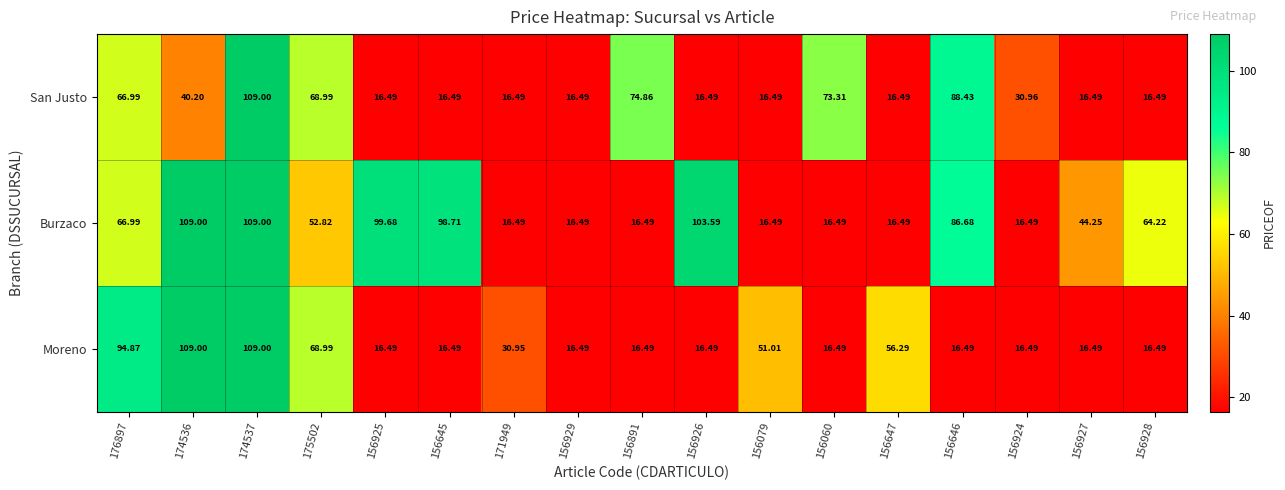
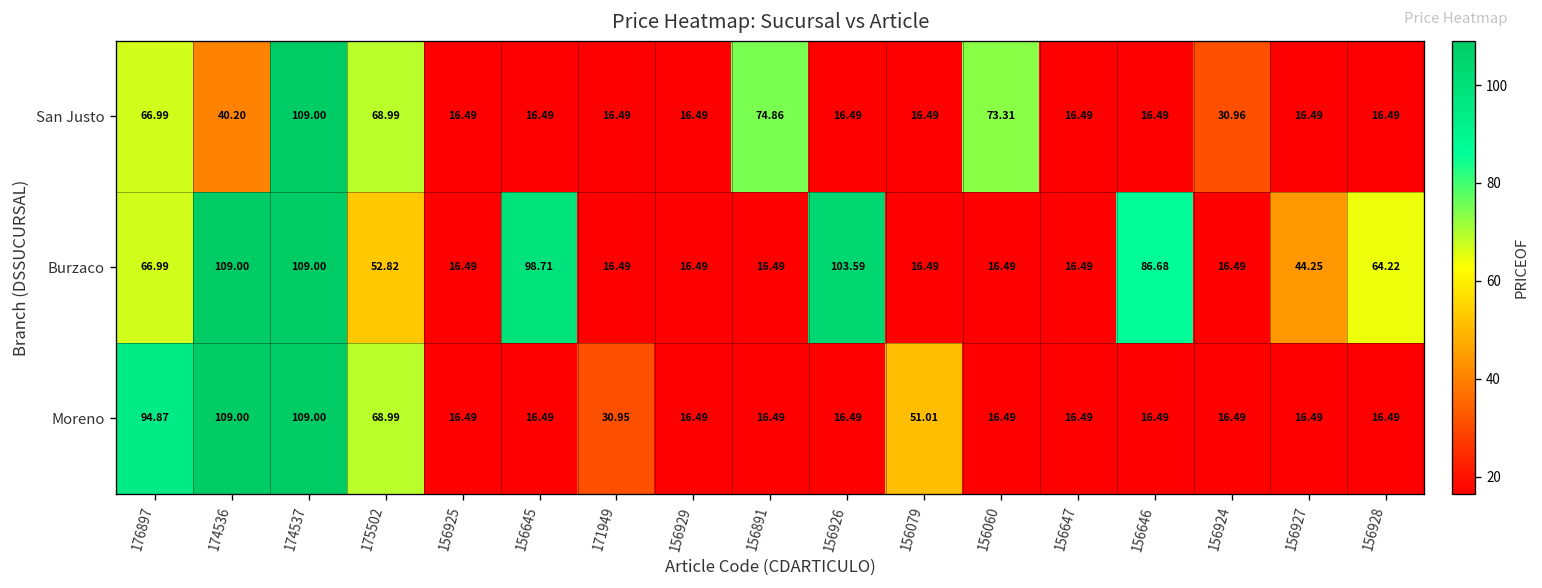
  {
    "San Justo": {
      "176897": 66.99,
      "174536": 40.20,
      "174537": 109.00,
      "175502": 68.99,
      "156925": 16.49,
      "156645": 16.49,
      "171949": 16.49,
      "156929": 16.49,
      "156891": 74.86,
      "156926": 16.49,
      "156079": 16.49,
      "156060": 73.31,
      "156647": 16.49,
-     "156646": 88.43,
+     "156646": 16.49,
      "156924": 30.96,
      "156927": 16.49,
      "156928": 16.49
    },
    "Burzaco": {
      "176897": 66.99,
      "174536": 109.00,
      "174537": 109.00,
      "175502": 52.82,
-     "156925": 99.68,
+     "156925": 16.49,
      "156645": 98.71,
      "171949": 16.49,
      "156929": 16.49,
      "156891": 16.49,
      "156926": 103.59,
      "156079": 16.49,
      "156060": 16.49,
      "156647": 16.49,
      "156646": 86.68,
      "156924": 16.49,
      "156927": 44.25,
      "156928": 64.22
    },
    "Moreno": {
      "176897": 94.87,
      "174536": 109.00,
      "174537": 109.00,
      "175502": 68.99,
      "156925": 16.49,
      "156645": 16.49,
      "171949": 30.95,
      "156929": 16.49,
      "156891": 16.49,
      "156926": 16.49,
      "156079": 51.01,
      "156060": 16.49,
-     "156647": 56.29,
+     "156647": 16.49,
      "156646": 16.49,
      "156924": 16.49,
      "156927": 16.49,
      "156928": 16.49
    }
  }
